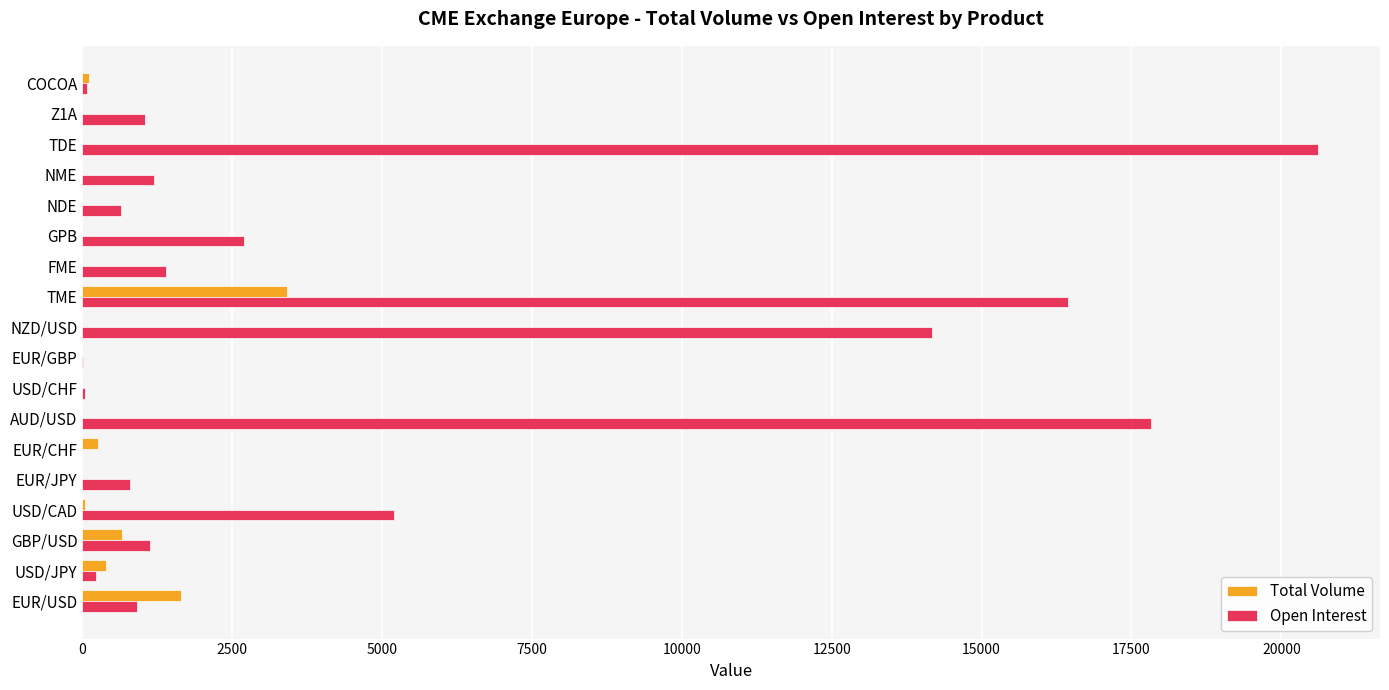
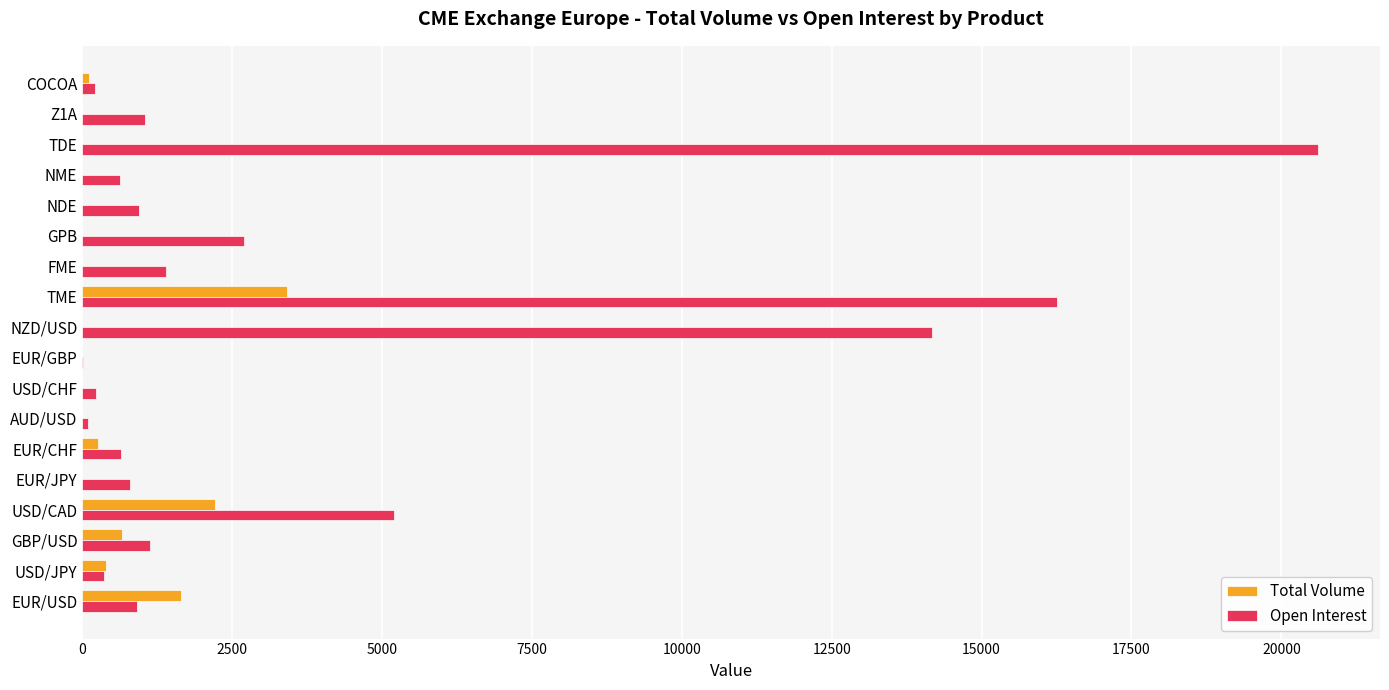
  {
    "Total Volume": {
      "COCOA": 100,
      "Z1A": 0,
      "TDE": 0,
      "NME": 0,
      "NDE": 0,
      "GPB": 0,
      "FME": 0,
      "TME": 3400,
      "NZD/USD": 0,
      "EUR/GBP": 0,
      "USD/CHF": 0,
      "AUD/USD": 0,
      "EUR/CHF": 300,
-     "USD/CAD": 0,
+     "USD/CAD": 2200,
      "GBP/USD": 700,
      "USD/JPY": 400,
      "EUR/USD": 1700
    },
    "Open Interest": {
-     "COCOA": 100,
+     "COCOA": 200,
      "Z1A": 1100,
      "TDE": 20600,
-     "NME": 1200,
-     "NDE": 600,
+     "NME": 600,
+     "NDE": 1000,
      "GPB": 2700,
      "FME": 1400,
-     "TME": 16400,
+     "TME": 16300,
      "NZD/USD": 14200,
-     "USD/CHF": 0,
-     "AUD/USD": 17800,
-     "EUR/CHF": 0,
+     "USD/CHF": 200,
+     "AUD/USD": 100,
+     "EUR/CHF": 600,
      "EUR/JPY": 800,
      "USD/CAD": 5200,
      "GBP/USD": 1100,
-     "USD/JPY": 200,
+     "USD/JPY": 400,
      "EUR/USD": 900
    }
  }
